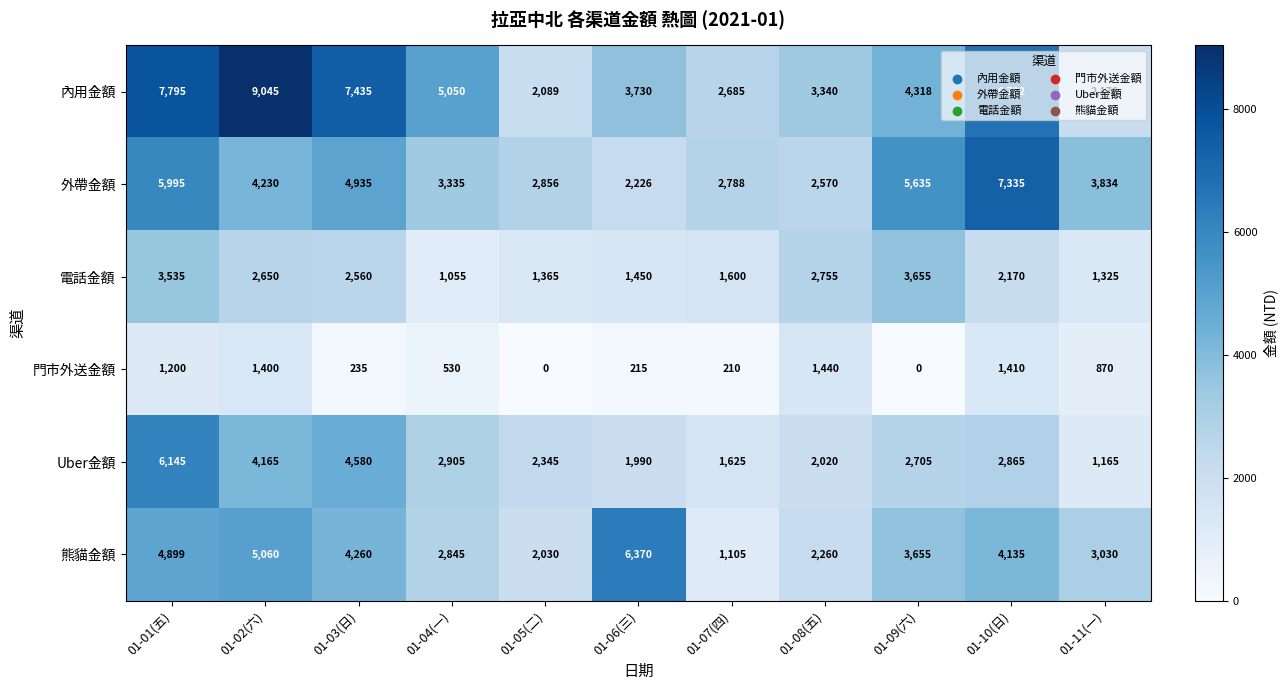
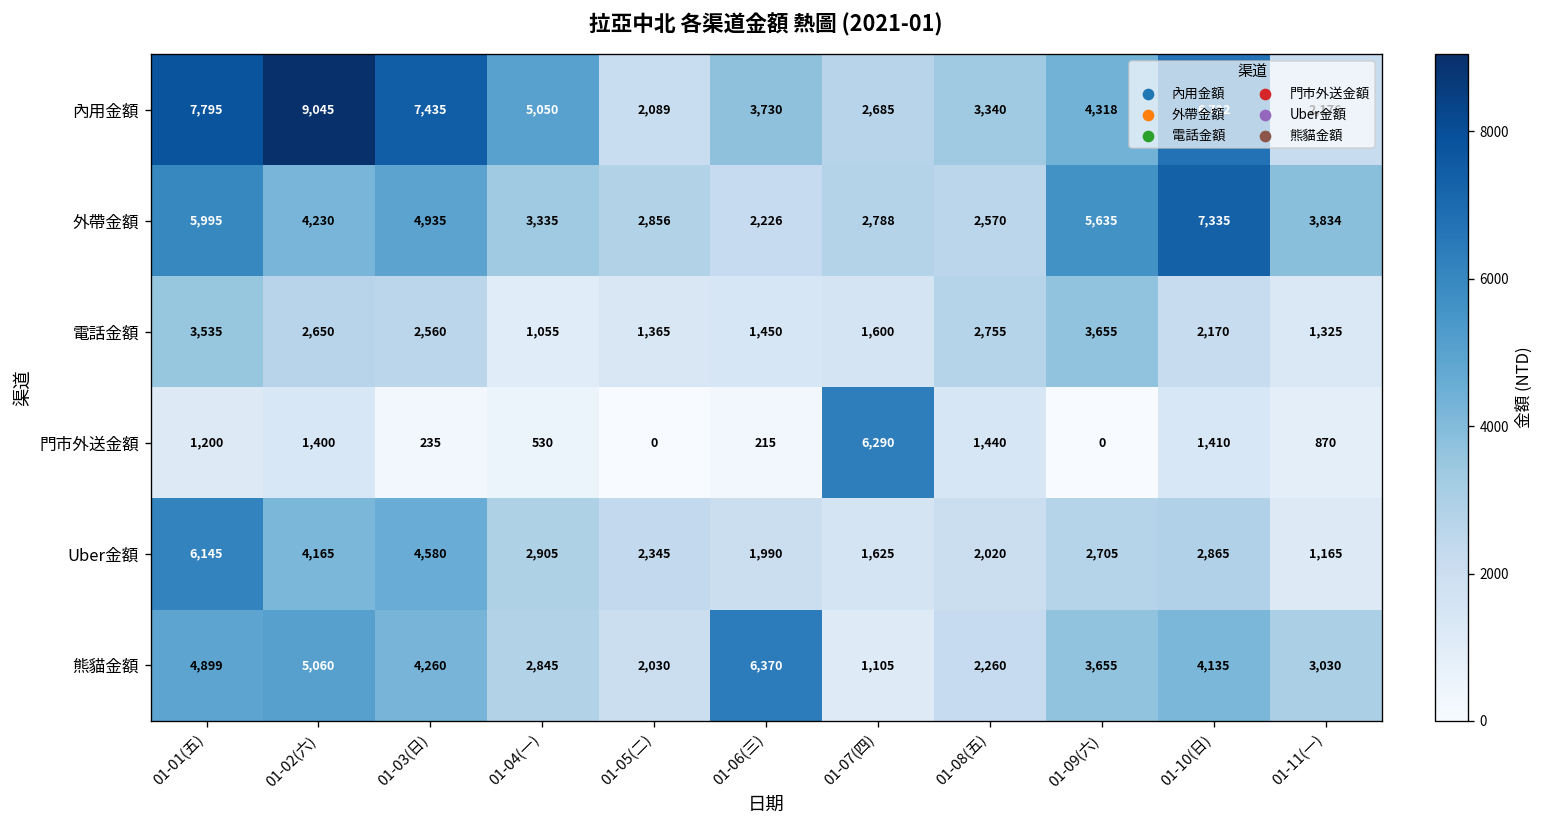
  {
    "內用金額": {
      "01-01(五)": "7,795",
      "01-02(六)": "9,045",
      "01-03(日)": "7,435",
      "01-04(一)": "5,050",
      "01-05(二)": "2,089",
      "01-06(三)": "3,730",
      "01-07(四)": "2,685",
      "01-08(五)": "3,340",
      "01-09(六)": "4,318"
    },
    "外帶金額": {
      "01-01(五)": "5,995",
      "01-02(六)": "4,230",
      "01-03(日)": "4,935",
      "01-04(一)": "3,335",
      "01-05(二)": "2,856",
      "01-06(三)": "2,226",
      "01-07(四)": "2,788",
      "01-08(五)": "2,570",
      "01-09(六)": "5,635",
      "01-10(日)": "7,335",
      "01-11(一)": "3,834"
    },
    "電話金額": {
      "01-01(五)": "3,535",
      "01-02(六)": "2,650",
      "01-03(日)": "2,560",
      "01-04(一)": "1,055",
      "01-05(二)": "1,365",
      "01-06(三)": "1,450",
      "01-07(四)": "1,600",
      "01-08(五)": "2,755",
      "01-09(六)": "3,655",
      "01-10(日)": "2,170",
      "01-11(一)": "1,325"
    },
    "門市外送金額": {
      "01-01(五)": "1,200",
      "01-02(六)": "1,400",
      "01-03(日)": "235",
      "01-04(一)": "530",
      "01-05(二)": "0",
      "01-06(三)": "215",
-     "01-07(四)": "210",
+     "01-07(四)": "6,290",
      "01-08(五)": "1,440",
      "01-09(六)": "0",
      "01-10(日)": "1,410",
      "01-11(一)": "870"
    },
    "Uber金額": {
      "01-01(五)": "6,145",
      "01-02(六)": "4,165",
      "01-03(日)": "4,580",
      "01-04(一)": "2,905",
      "01-05(二)": "2,345",
      "01-06(三)": "1,990",
      "01-07(四)": "1,625",
      "01-08(五)": "2,020",
      "01-09(六)": "2,705",
      "01-10(日)": "2,865",
      "01-11(一)": "1,165"
    },
    "熊貓金額": {
      "01-01(五)": "4,899",
      "01-02(六)": "5,060",
      "01-03(日)": "4,260",
      "01-04(一)": "2,845",
      "01-05(二)": "2,030",
      "01-06(三)": "6,370",
      "01-07(四)": "1,105",
      "01-08(五)": "2,260",
      "01-09(六)": "3,655",
      "01-10(日)": "4,135",
      "01-11(一)": "3,030"
    }
  }
